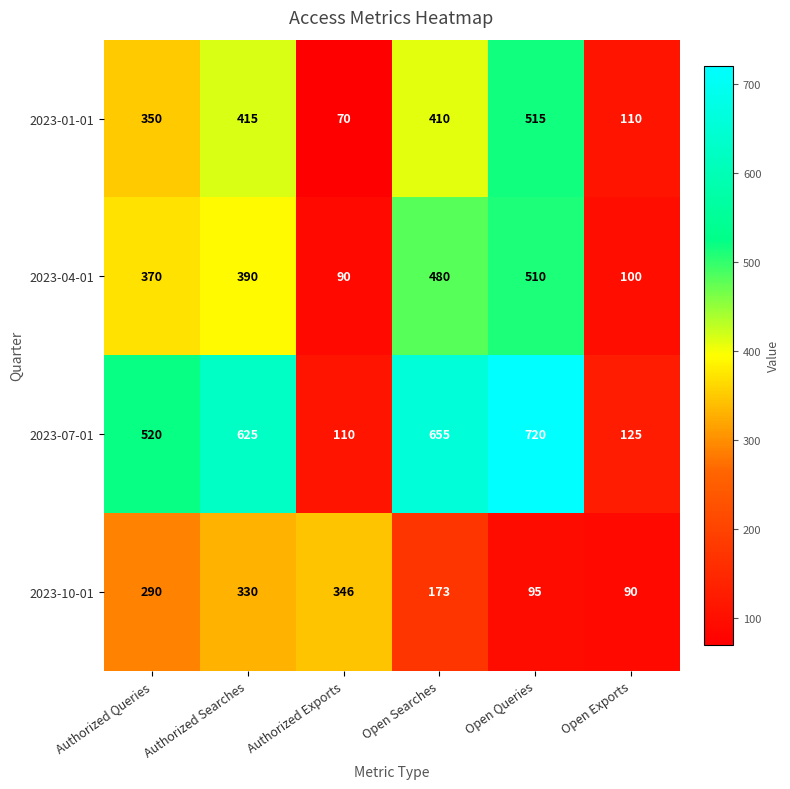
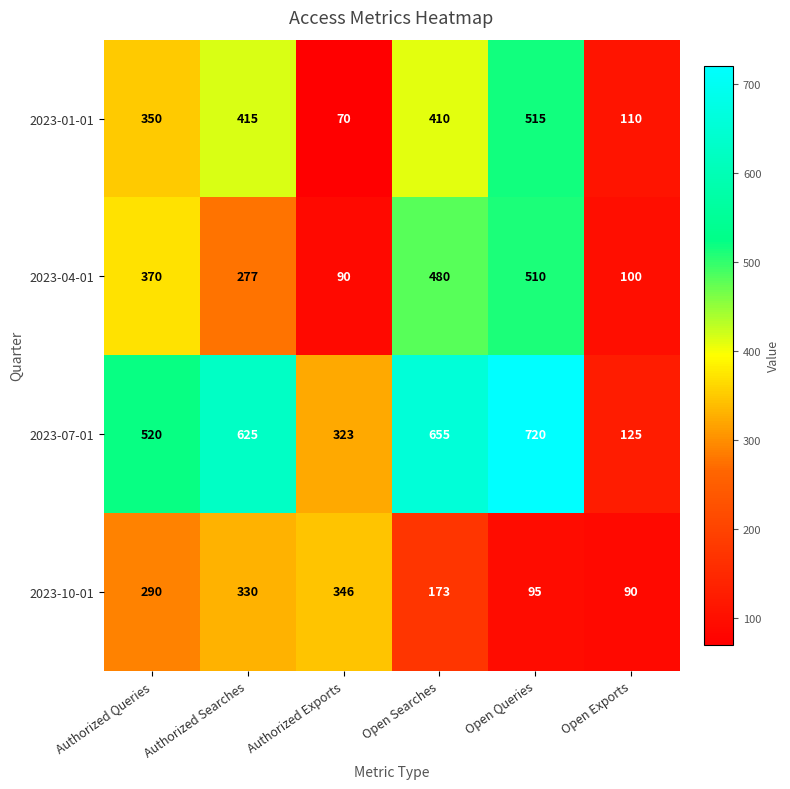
  {
    "2023-01-01": {
      "Authorized Queries": 350,
      "Authorized Searches": 415,
      "Authorized Exports": 70,
      "Open Searches": 410,
      "Open Queries": 515,
      "Open Exports": 110
    },
    "2023-04-01": {
      "Authorized Queries": 370,
-     "Authorized Searches": 390,
+     "Authorized Searches": 277,
      "Authorized Exports": 90,
      "Open Searches": 480,
      "Open Queries": 510,
      "Open Exports": 100
    },
    "2023-07-01": {
      "Authorized Queries": 520,
      "Authorized Searches": 625,
-     "Authorized Exports": 110,
+     "Authorized Exports": 323,
      "Open Searches": 655,
      "Open Queries": 720,
      "Open Exports": 125
    },
    "2023-10-01": {
      "Authorized Queries": 290,
      "Authorized Searches": 330,
      "Authorized Exports": 346,
      "Open Searches": 173,
      "Open Queries": 95,
      "Open Exports": 90
    }
  }
